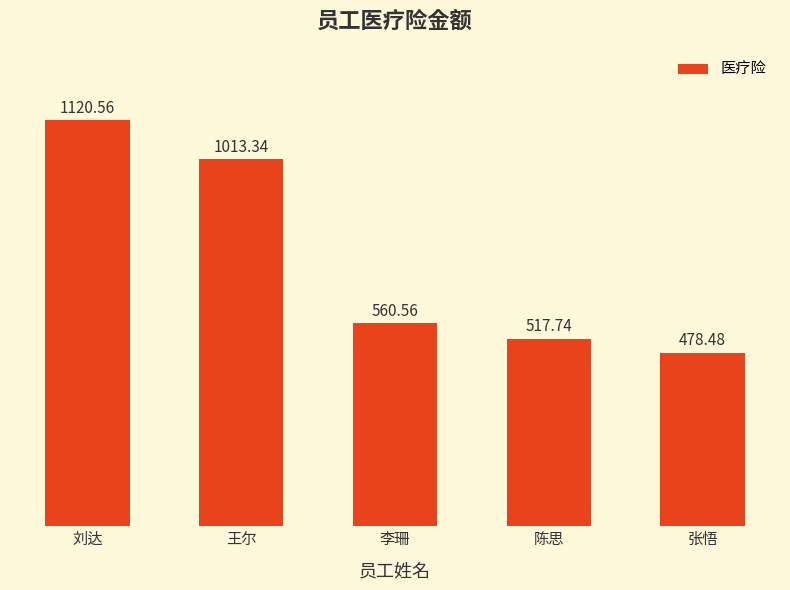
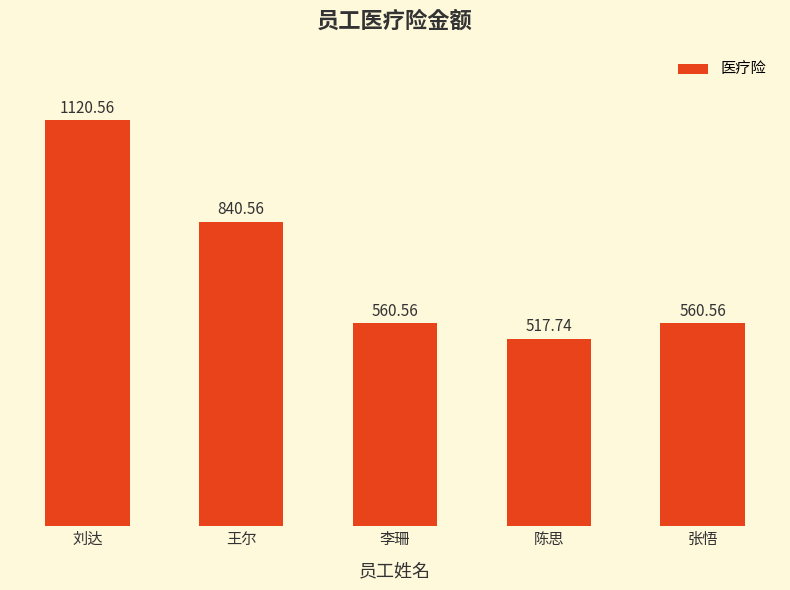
  {
    "刘达": 1120.56,
-   "王尔": 1013.34,
+   "王尔": 840.56,
    "李珊": 560.56,
    "陈思": 517.74,
-   "张悟": 478.48
+   "张悟": 560.56
  }
